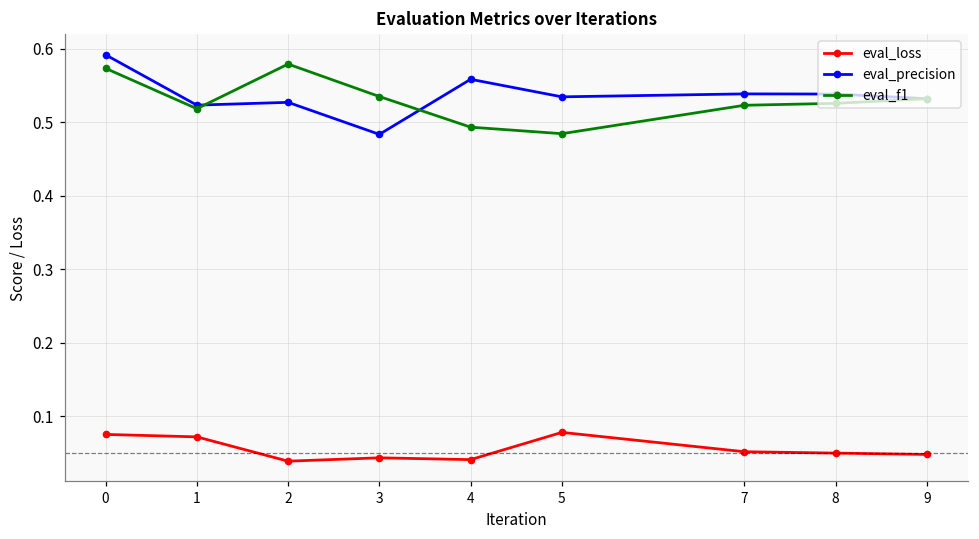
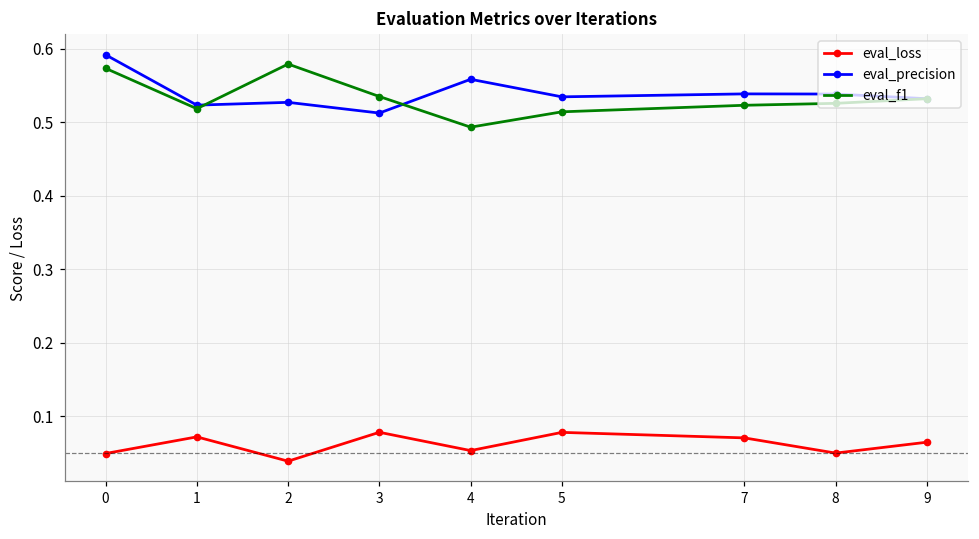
  {
    "eval_loss": {
-     "0": 0.08,
+     "0": 0.05,
      "1": 0.07,
      "2": 0.04,
-     "3": 0.04,
-     "4": 0.04,
+     "3": 0.08,
+     "4": 0.05,
      "5": 0.08,
-     "7": 0.05,
+     "7": 0.07,
      "8": 0.05,
-     "9": 0.05
+     "9": 0.07
    },
    "eval_precision": {
      "0": 0.59,
      "1": 0.52,
      "2": 0.53,
-     "3": 0.48,
+     "3": 0.51,
      "4": 0.56,
      "5": 0.53,
      "7": 0.54
    },
    "eval_f1": {
      "0": 0.57,
      "1": 0.52,
      "2": 0.58,
      "3": 0.54,
      "4": 0.49,
-     "5": 0.48,
+     "5": 0.51,
      "7": 0.52
    }
  }
